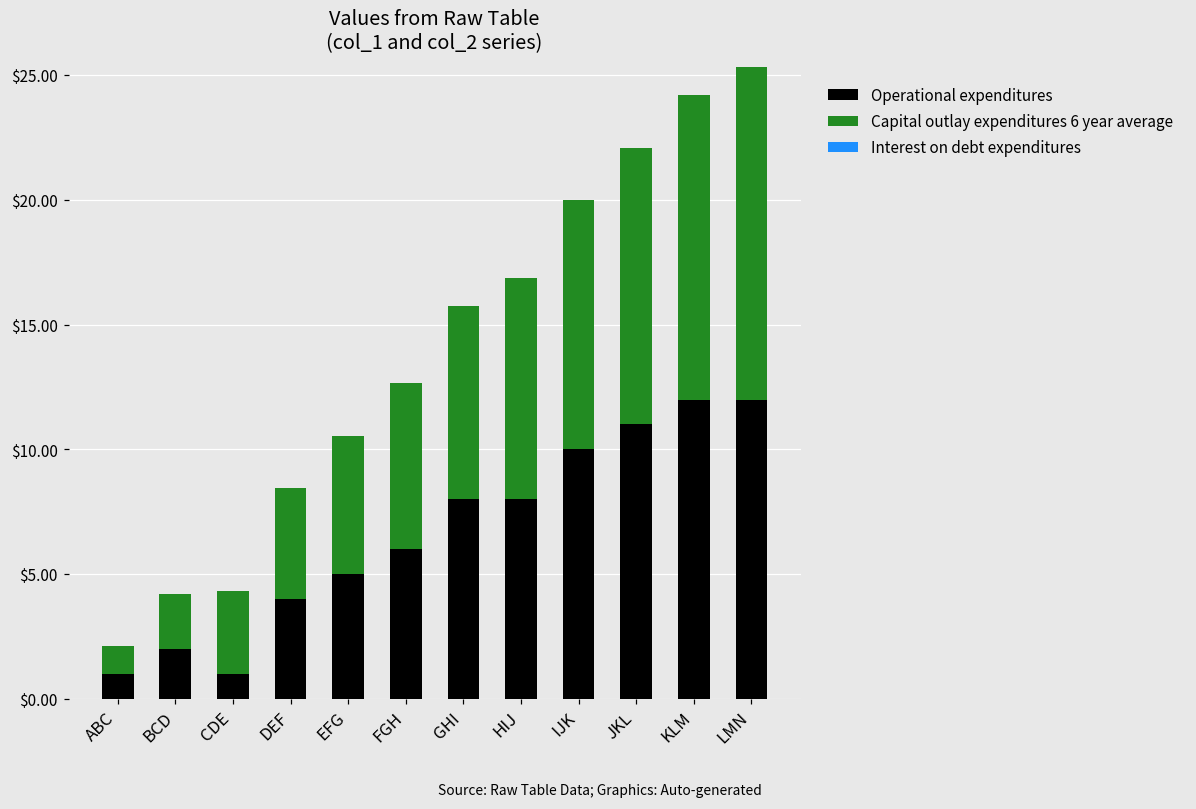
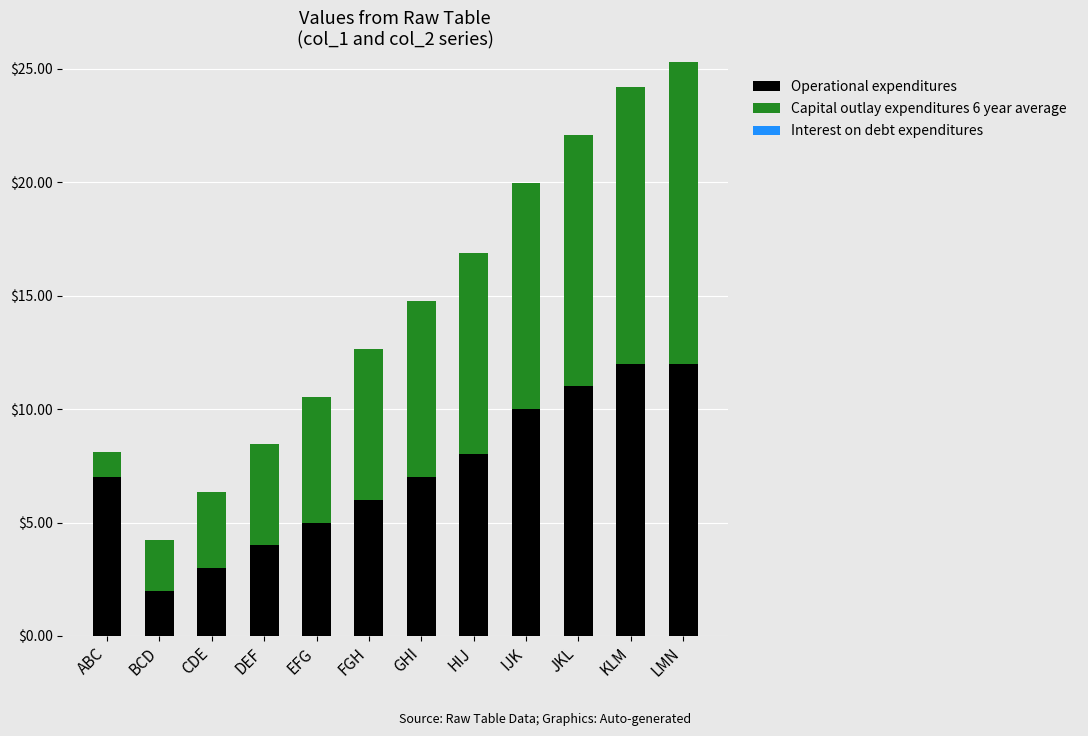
  {
    "Operational expenditures": {
-     "ABC": "$1",
+     "ABC": "$7",
      "BCD": "$2",
-     "CDE": "$1",
+     "CDE": "$3",
      "DEF": "$4",
      "EFG": "$5",
      "FGH": "$6",
-     "GHI": "$8",
+     "GHI": "$7",
      "HIJ": "$8",
      "IJK": "$10",
      "JKL": "$11",
      "KLM": "$12",
      "LMN": "$12"
    }
  }
